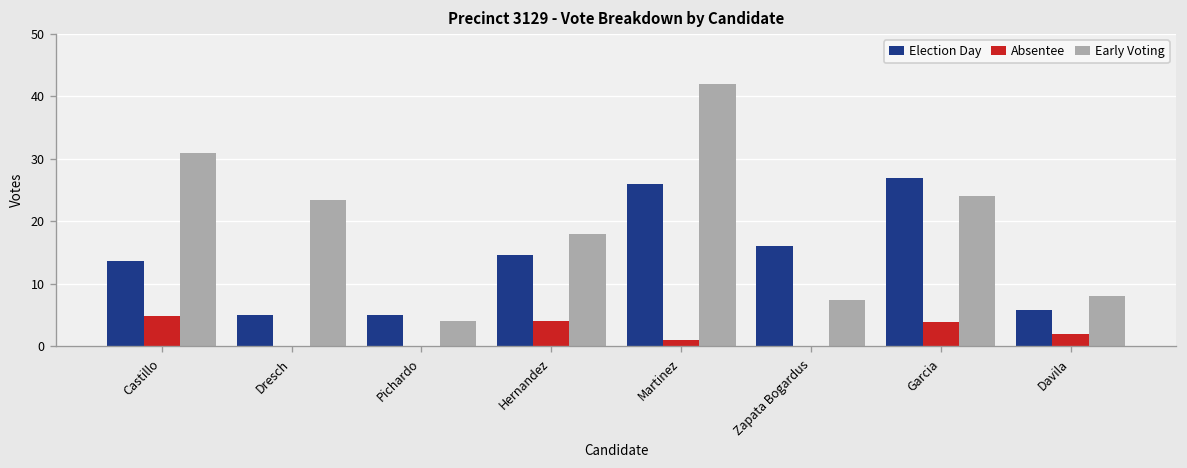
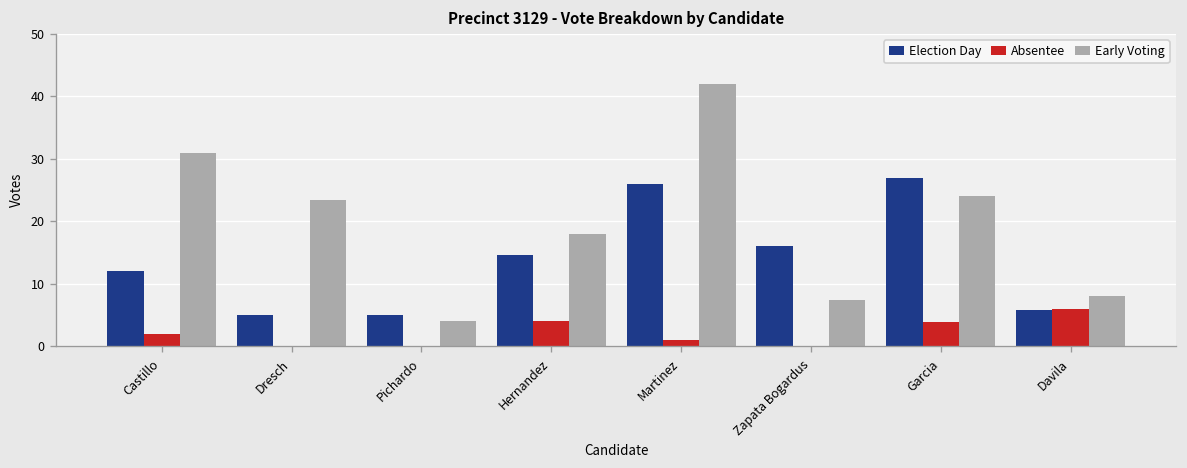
  {
    "Election Day": {
-     "Castillo": 14,
+     "Castillo": 12,
      "Dresch": 5,
      "Pichardo": 5,
      "Hernandez": 15,
      "Martinez": 26,
      "Zapata Bogardus": 16,
      "Garcia": 27,
      "Davila": 6
    },
    "Absentee": {
-     "Castillo": 5,
+     "Castillo": 2,
      "Dresch": 0,
      "Pichardo": 0,
      "Hernandez": 4,
      "Martinez": 1,
      "Zapata Bogardus": 0,
      "Garcia": 4,
-     "Davila": 2
+     "Davila": 6
    },
    "Early Voting": {
      "Castillo": 31,
      "Dresch": 23,
      "Pichardo": 4,
      "Hernandez": 18,
      "Martinez": 42,
      "Zapata Bogardus": 7,
      "Garcia": 24,
      "Davila": 8
    }
  }
